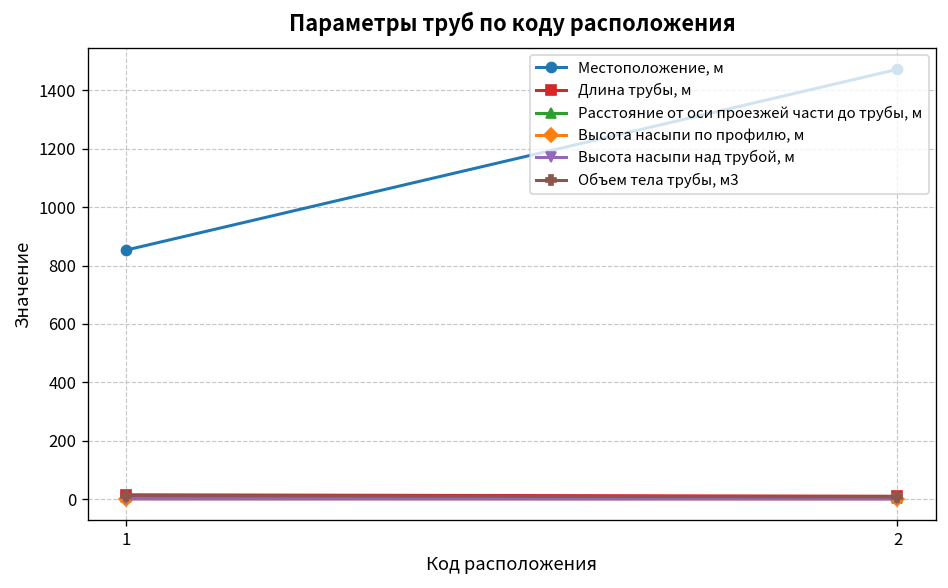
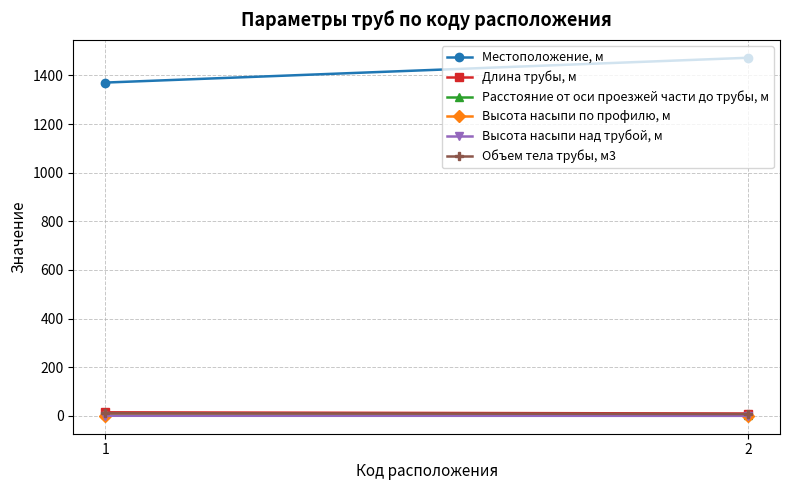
  {
    "Местоположение, м": {
-     "1": 850
+     "1": 1370
    }
  }
